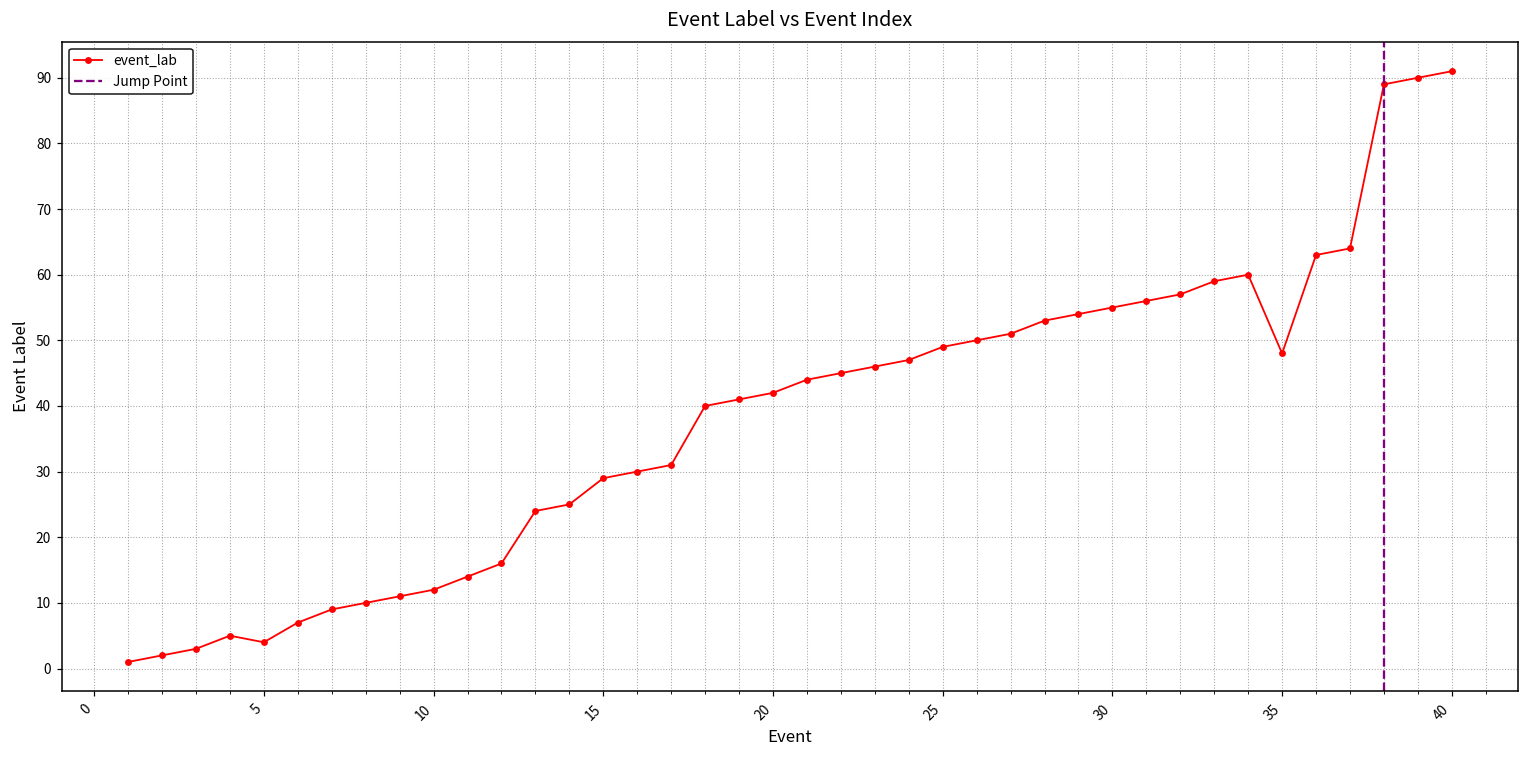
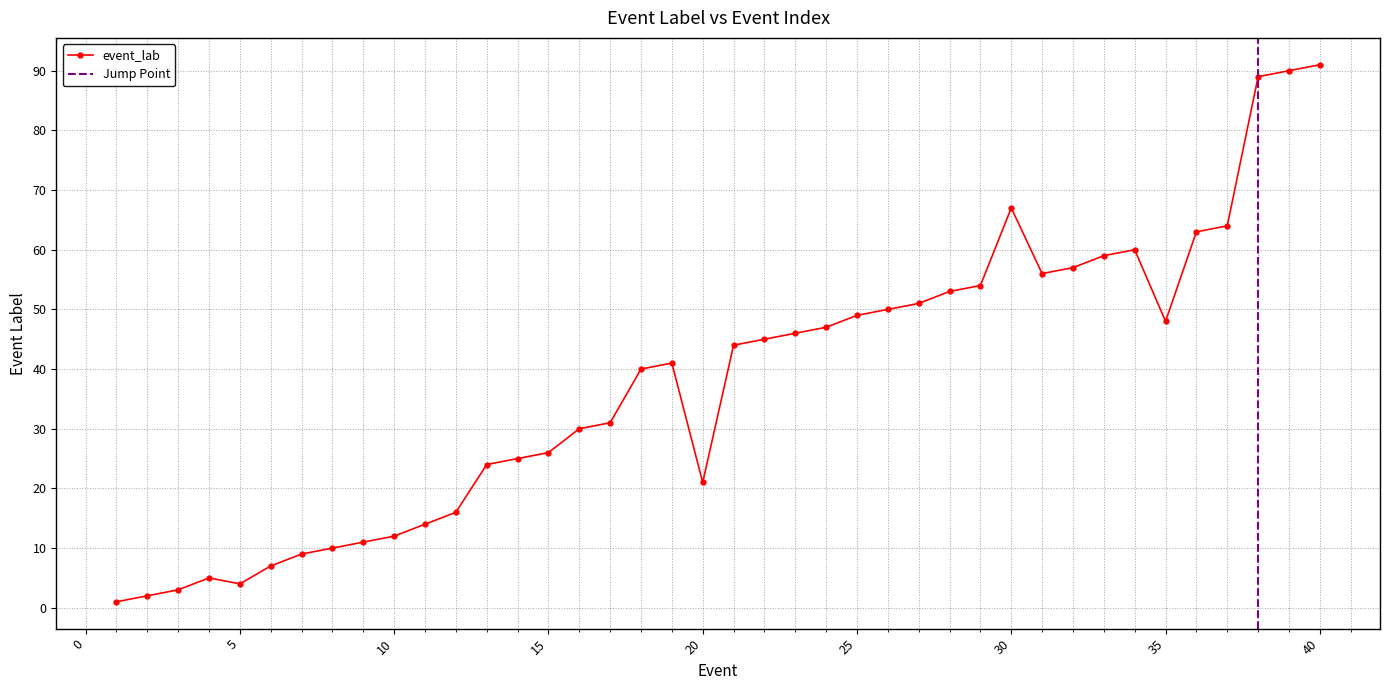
  {
    "5": 4,
    "10": 12,
-   "15": 29,
-   "20": 42,
+   "15": 26,
+   "20": 21,
    "25": 49,
-   "30": 55,
+   "30": 67,
    "35": 48,
    "40": 91
  }
